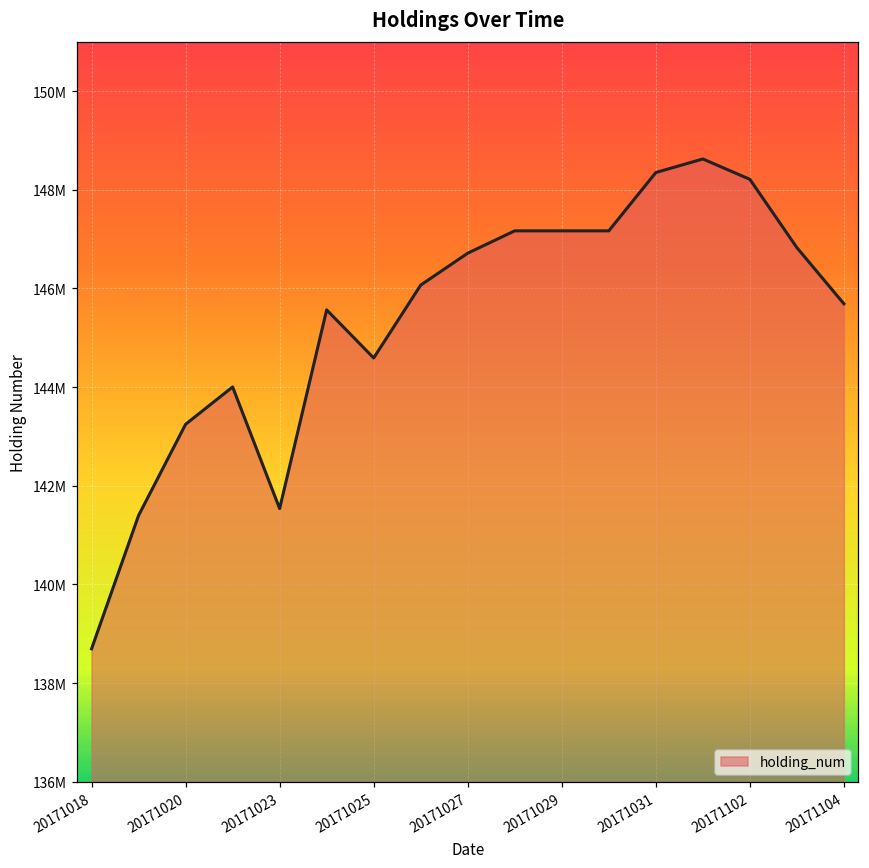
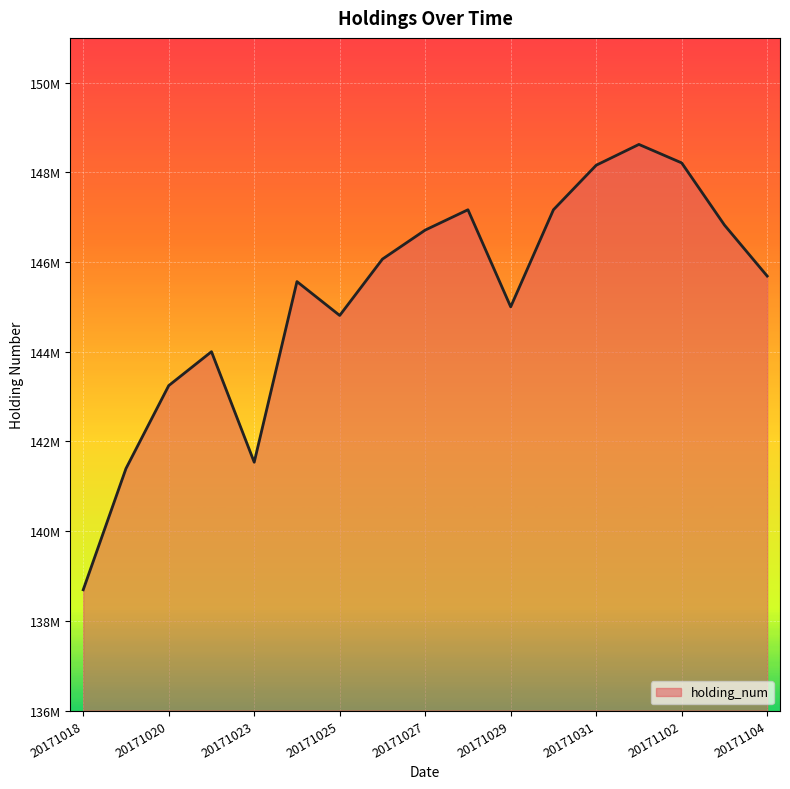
  {
    "20171018": 138700000,
    "20171020": 143200000,
    "20171023": 141500000,
-   "20171025": 144600000,
+   "20171025": 144800000,
    "20171027": 146700000,
-   "20171029": 147200000,
-   "20171031": 148300000,
+   "20171029": 145000000,
+   "20171031": 148200000,
    "20171102": 148200000,
    "20171104": 145700000
  }
